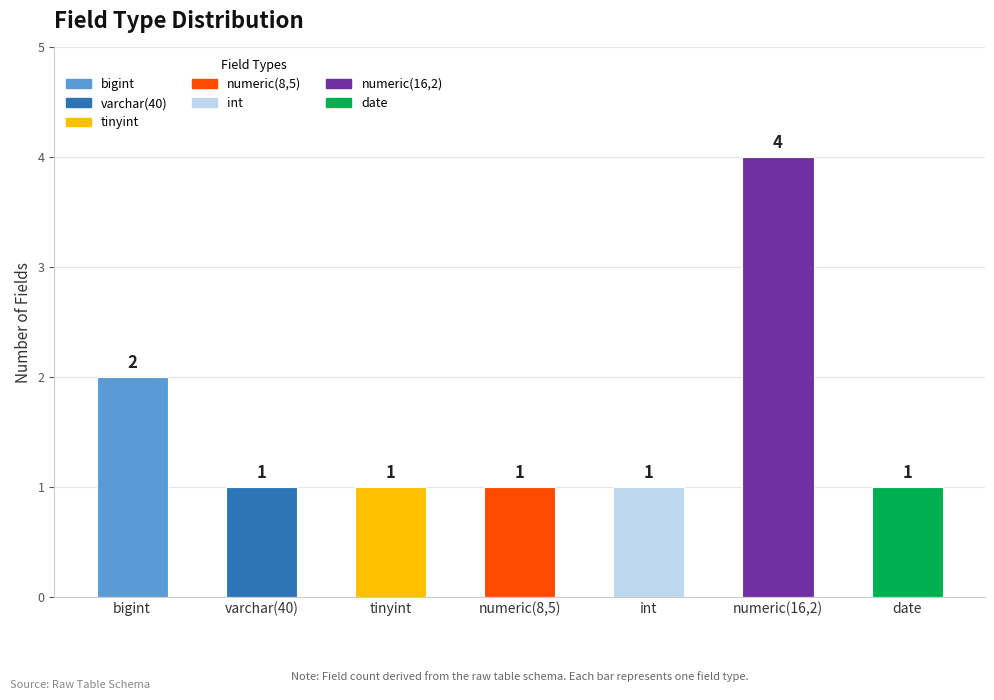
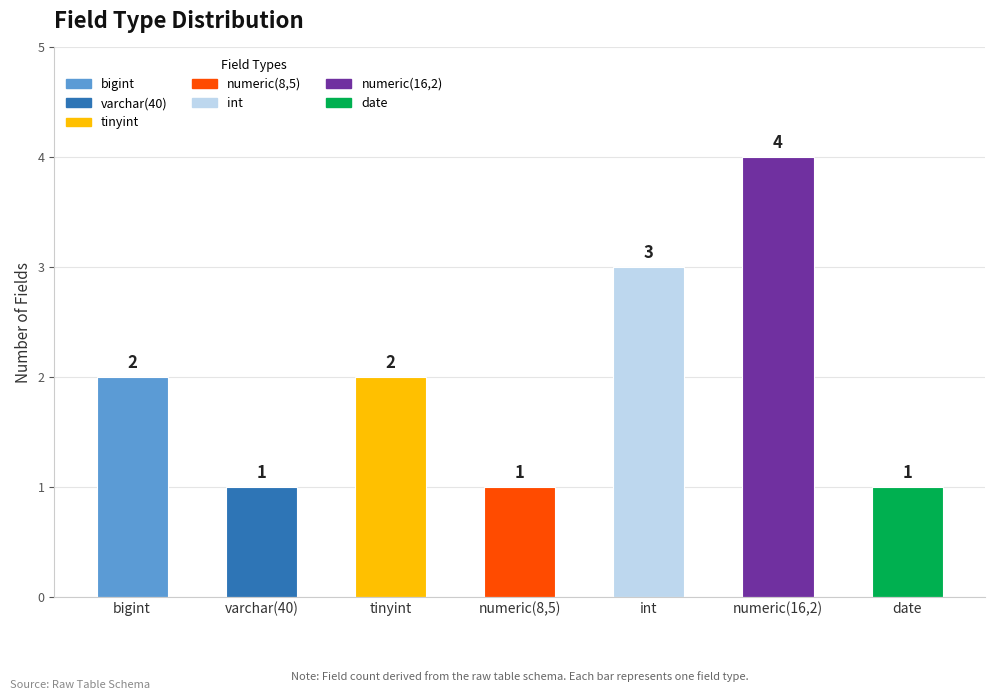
  {
    "bigint": 2,
    "varchar(40)": 1,
-   "tinyint": 1,
+   "tinyint": 2,
    "numeric(8,5)": 1,
-   "int": 1,
+   "int": 3,
    "numeric(16,2)": 4,
    "date": 1
  }
